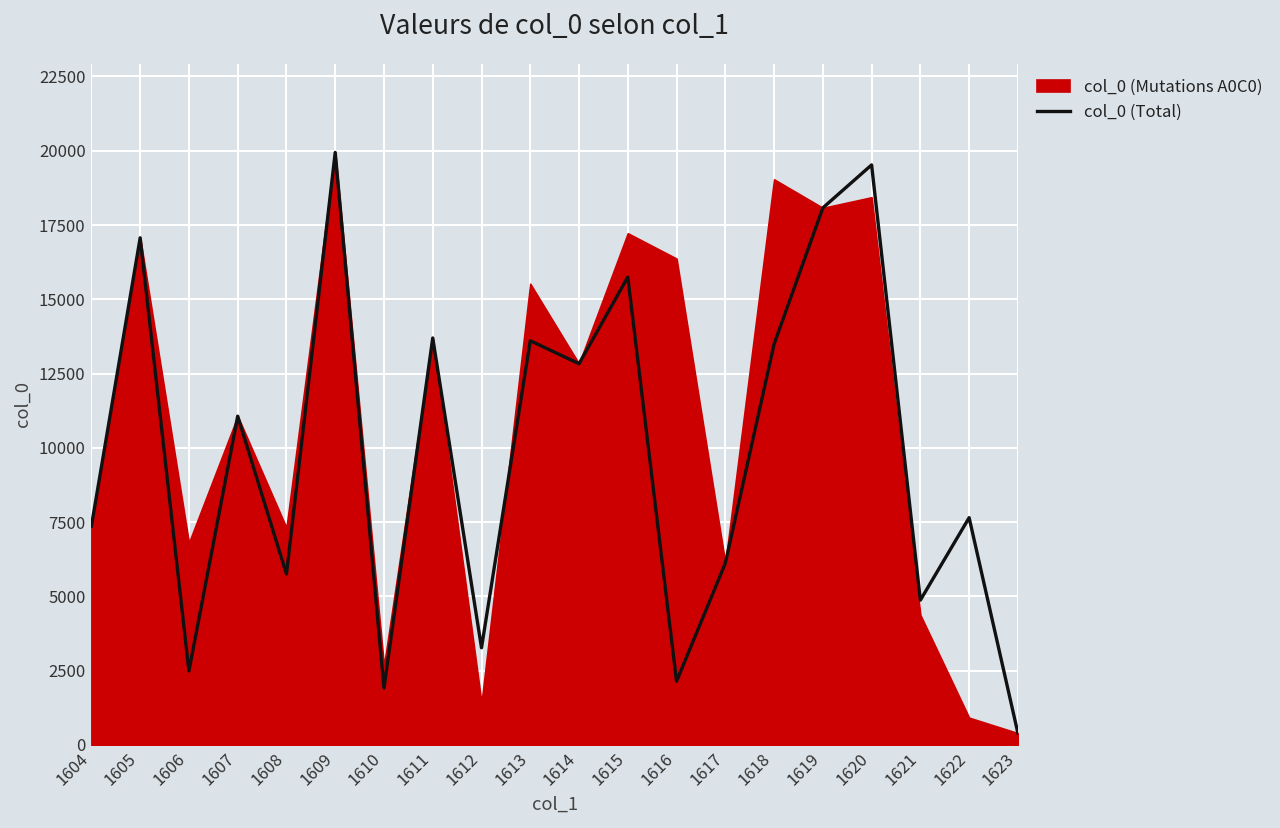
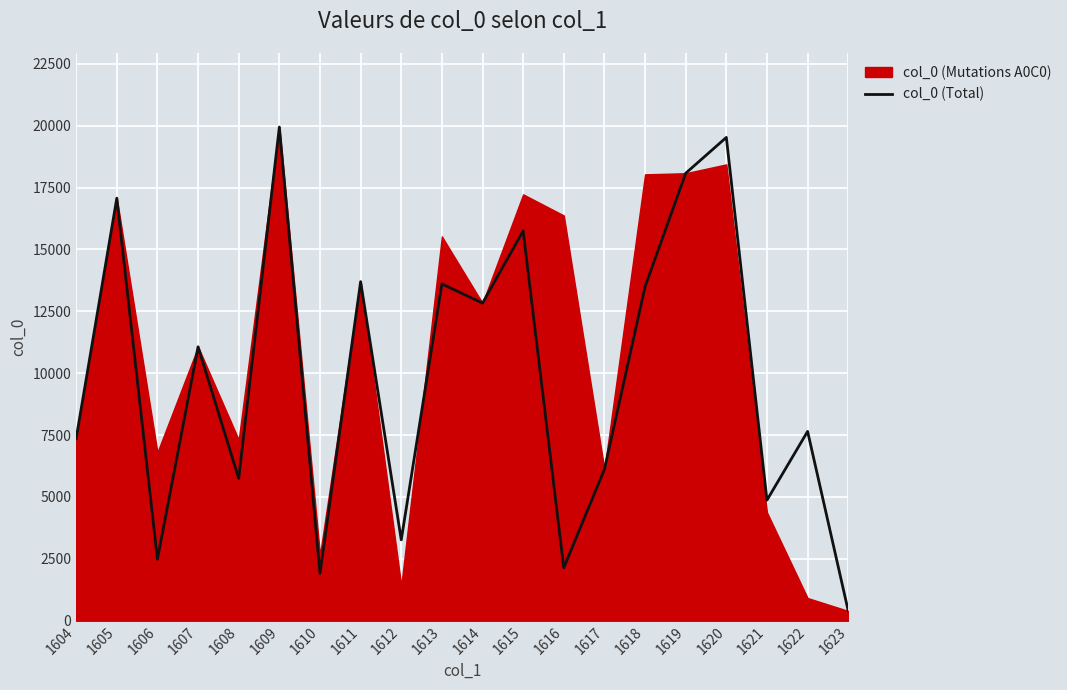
  {
    "col_0 (Total)": {
      "1606": 2500,
      "1608": 5800,
      "1610": 1900,
      "1612": 3300,
      "1613": 13600,
      "1615": 15700,
      "1616": 2100,
      "1618": 13500,
      "1620": 19500,
      "1621": 4900,
      "1622": 7600
    },
    "col_0 (Mutations A0C0)": {
      "1606": 6800,
      "1608": 7300,
      "1610": 2700,
      "1612": 1400,
      "1613": 15500,
      "1615": 17200,
      "1616": 16400,
-     "1618": 19000,
+     "1618": 18000,
      "1620": 18400,
      "1621": 4400,
      "1622": 900
    }
  }
